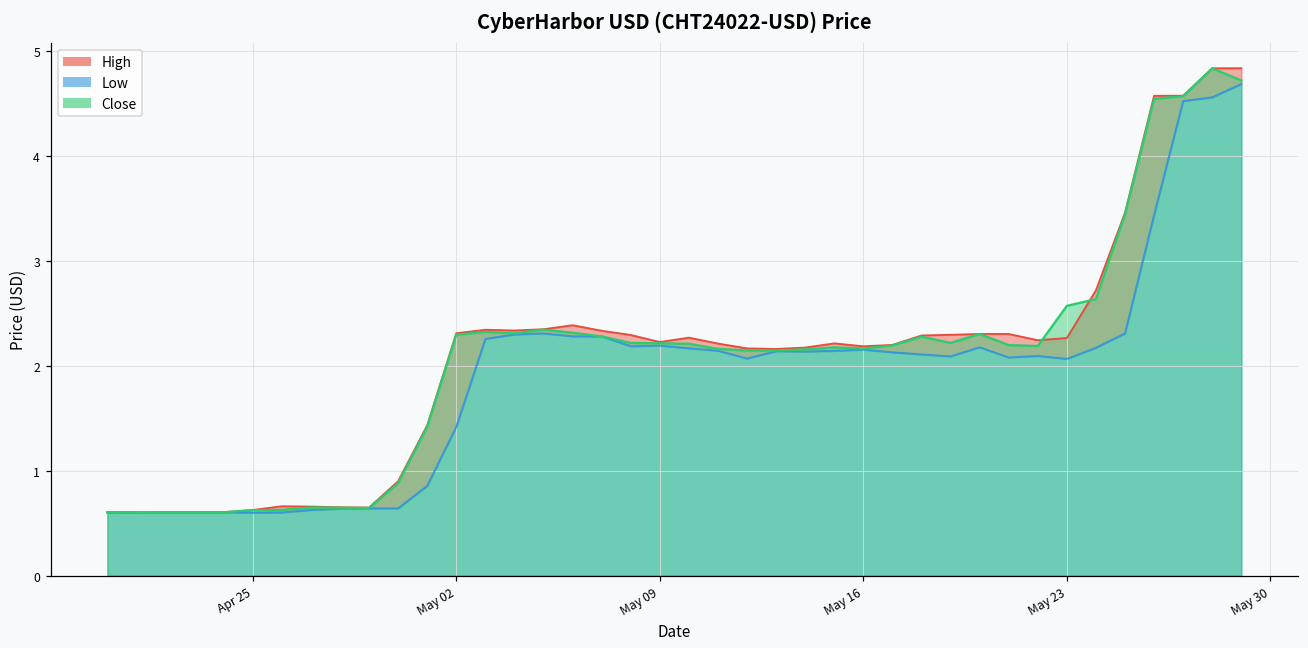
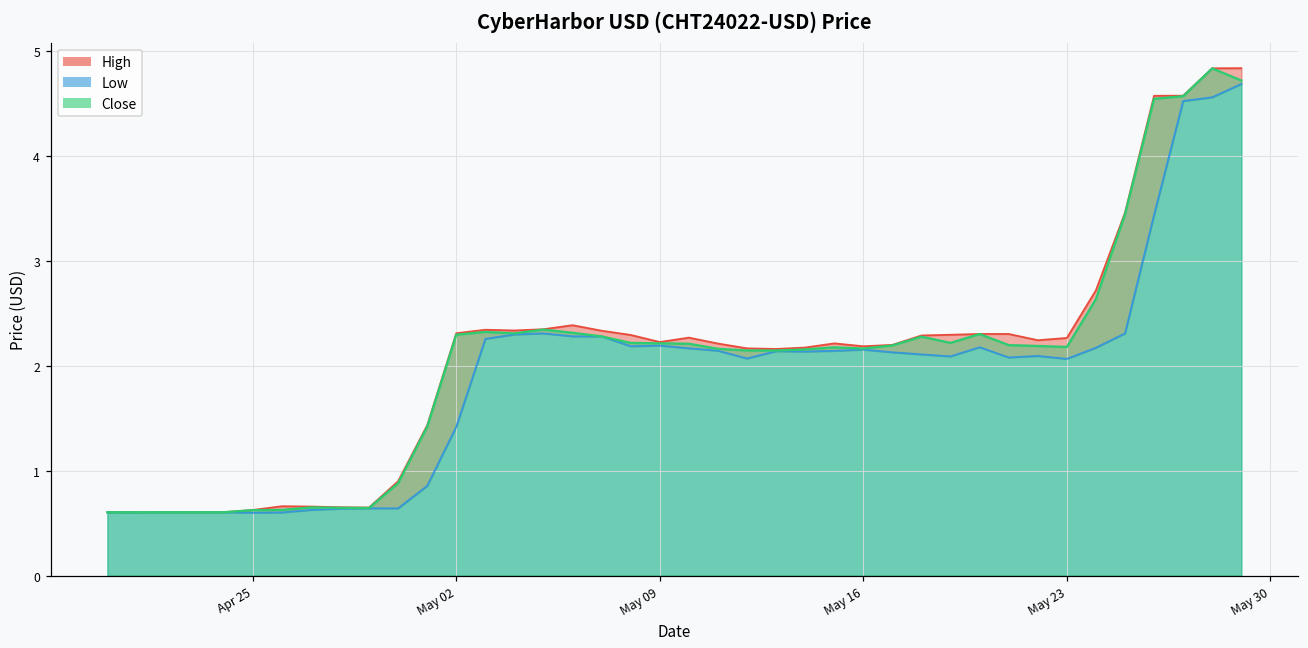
  {
    "High": {
      "May 23": 2.3
    },
    "Low": {
      "May 02": 1.4,
      "May 23": 2.1
    },
    "Close": {
-     "May 23": 2.6
+     "May 23": 2.2
    }
  }
